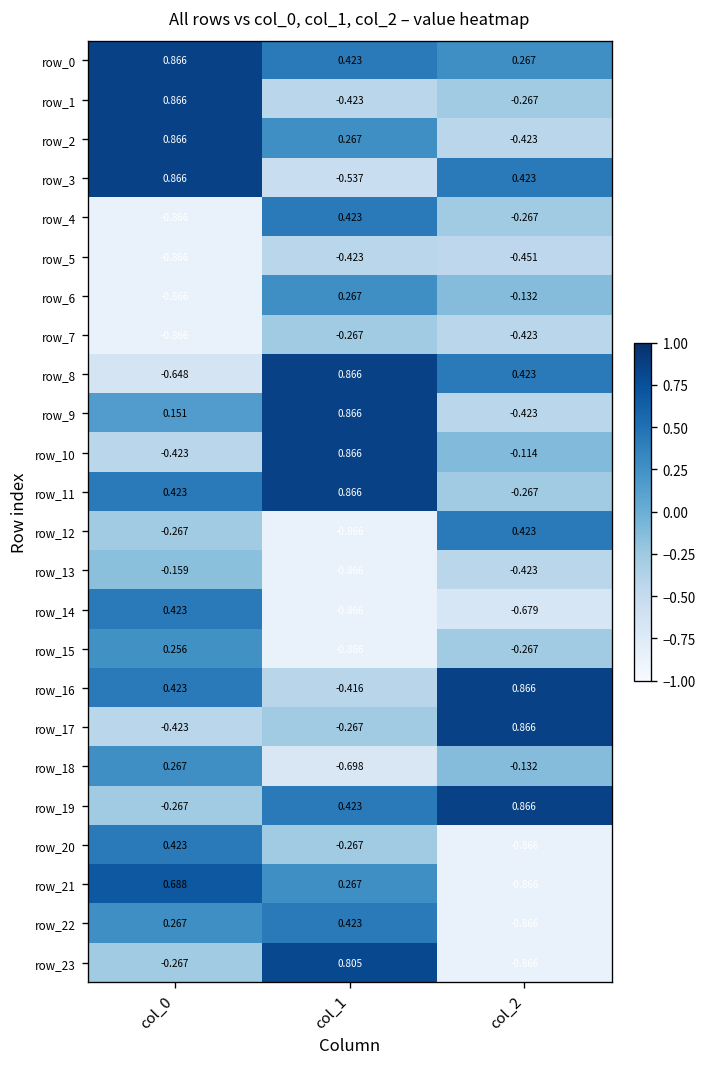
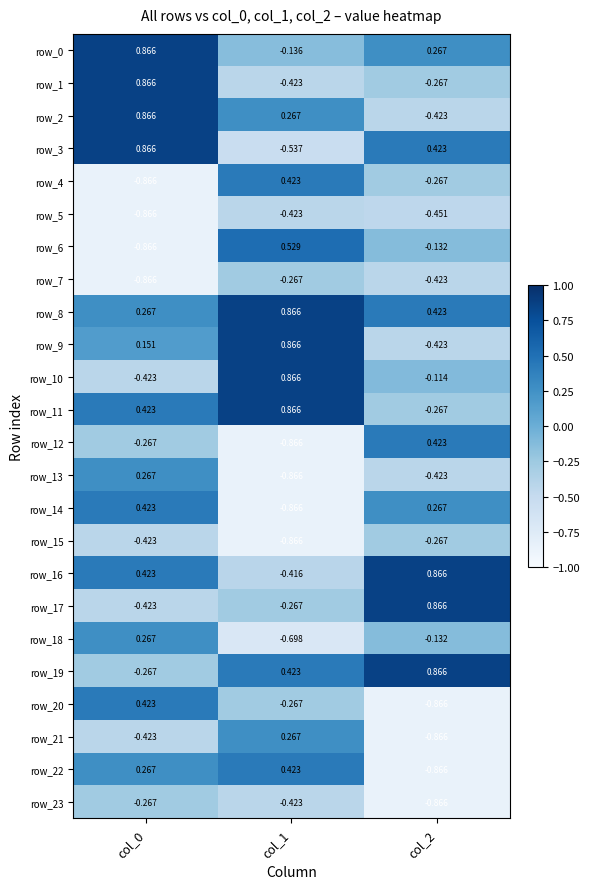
  {
    "row_0": {
      "col_0": 0.866,
-     "col_1": 0.423,
+     "col_1": -0.136,
      "col_2": 0.267
    },
    "row_1": {
      "col_0": 0.866,
      "col_1": -0.423,
      "col_2": -0.267
    },
    "row_2": {
      "col_0": 0.866,
      "col_1": 0.267,
      "col_2": -0.423
    },
    "row_3": {
      "col_0": 0.866,
      "col_1": -0.537,
      "col_2": 0.423
    },
    "row_4": {
      "col_1": 0.423,
      "col_2": -0.267
    },
    "row_5": {
      "col_1": -0.423,
      "col_2": -0.451
    },
    "row_6": {
-     "col_1": 0.267,
+     "col_1": 0.529,
      "col_2": -0.132
    },
    "row_7": {
      "col_1": -0.267,
      "col_2": -0.423
    },
    "row_8": {
-     "col_0": -0.648,
+     "col_0": 0.267,
      "col_1": 0.866,
      "col_2": 0.423
    },
    "row_9": {
      "col_0": 0.151,
      "col_1": 0.866,
      "col_2": -0.423
    },
    "row_10": {
      "col_0": -0.423,
      "col_1": 0.866,
      "col_2": -0.114
    },
    "row_11": {
      "col_0": 0.423,
      "col_1": 0.866,
      "col_2": -0.267
    },
    "row_12": {
      "col_0": -0.267,
      "col_2": 0.423
    },
    "row_13": {
-     "col_0": -0.159,
+     "col_0": 0.267,
      "col_2": -0.423
    },
    "row_14": {
      "col_0": 0.423,
-     "col_2": -0.679
+     "col_2": 0.267
    },
    "row_15": {
-     "col_0": 0.256,
+     "col_0": -0.423,
      "col_2": -0.267
    },
    "row_16": {
      "col_0": 0.423,
      "col_1": -0.416,
      "col_2": 0.866
    },
    "row_17": {
      "col_0": -0.423,
      "col_1": -0.267,
      "col_2": 0.866
    },
    "row_18": {
      "col_0": 0.267,
      "col_1": -0.698,
      "col_2": -0.132
    },
    "row_19": {
      "col_0": -0.267,
      "col_1": 0.423,
      "col_2": 0.866
    },
    "row_20": {
      "col_0": 0.423,
      "col_1": -0.267
    },
    "row_21": {
-     "col_0": 0.688,
+     "col_0": -0.423,
      "col_1": 0.267
    },
    "row_22": {
      "col_0": 0.267,
      "col_1": 0.423
    },
    "row_23": {
      "col_0": -0.267,
-     "col_1": 0.805
+     "col_1": -0.423
    }
  }
